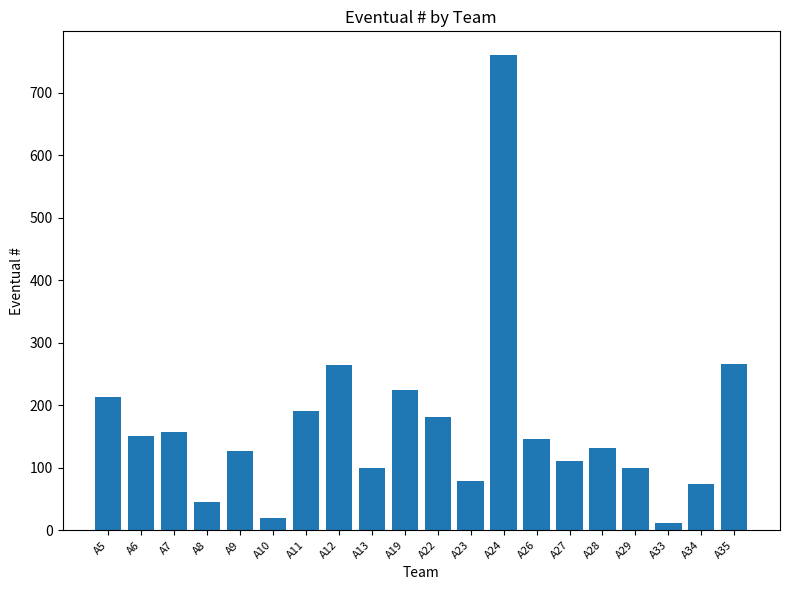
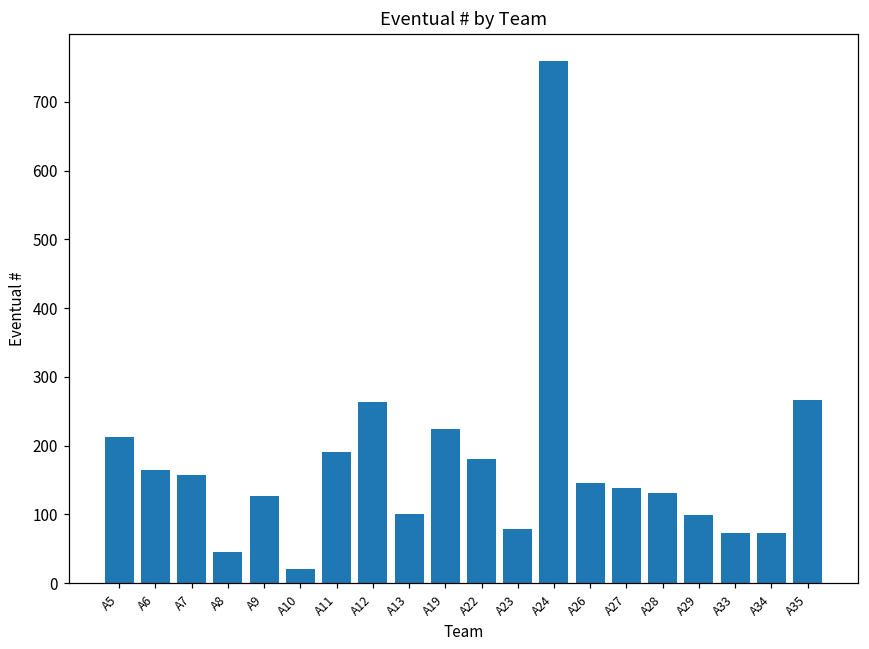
  {
    "A5": 210,
-   "A6": 150,
+   "A6": 160,
    "A7": 160,
    "A8": 50,
    "A9": 130,
    "A10": 20,
    "A11": 190,
    "A12": 260,
    "A13": 100,
    "A19": 220,
    "A22": 180,
    "A23": 80,
    "A24": 760,
    "A26": 150,
-   "A27": 110,
+   "A27": 140,
    "A28": 130,
    "A29": 100,
-   "A33": 10,
+   "A33": 70,
    "A34": 70,
    "A35": 270
  }
